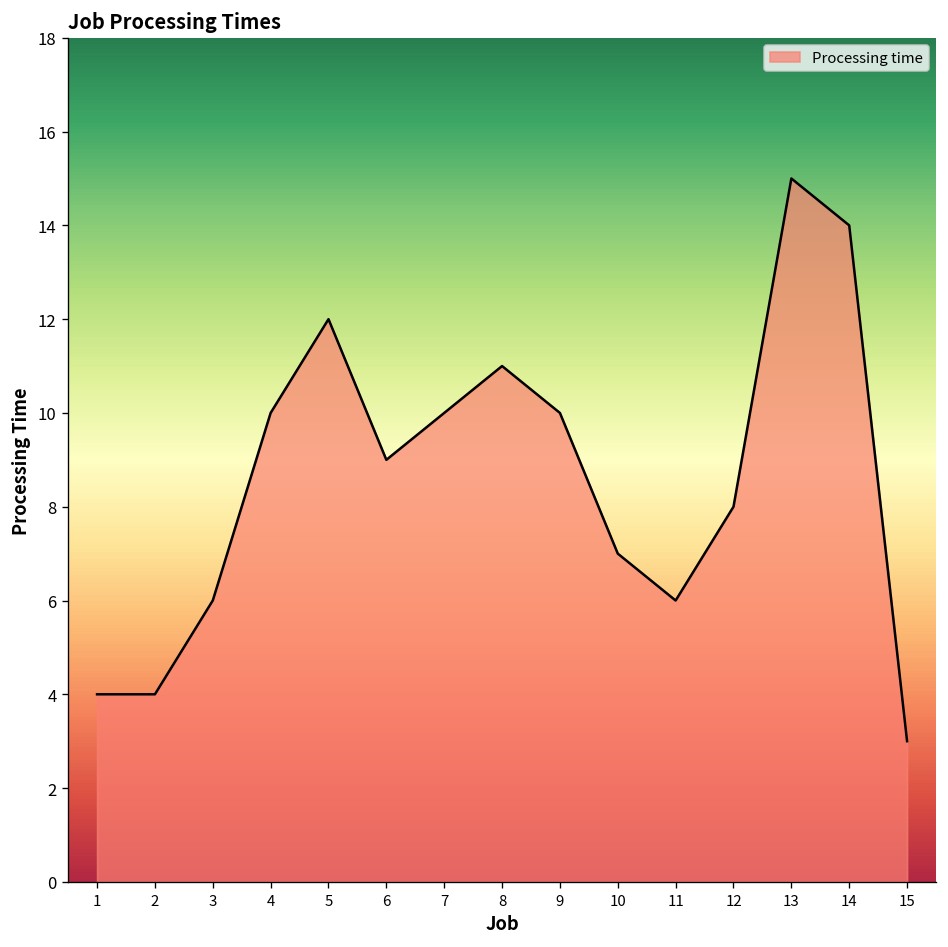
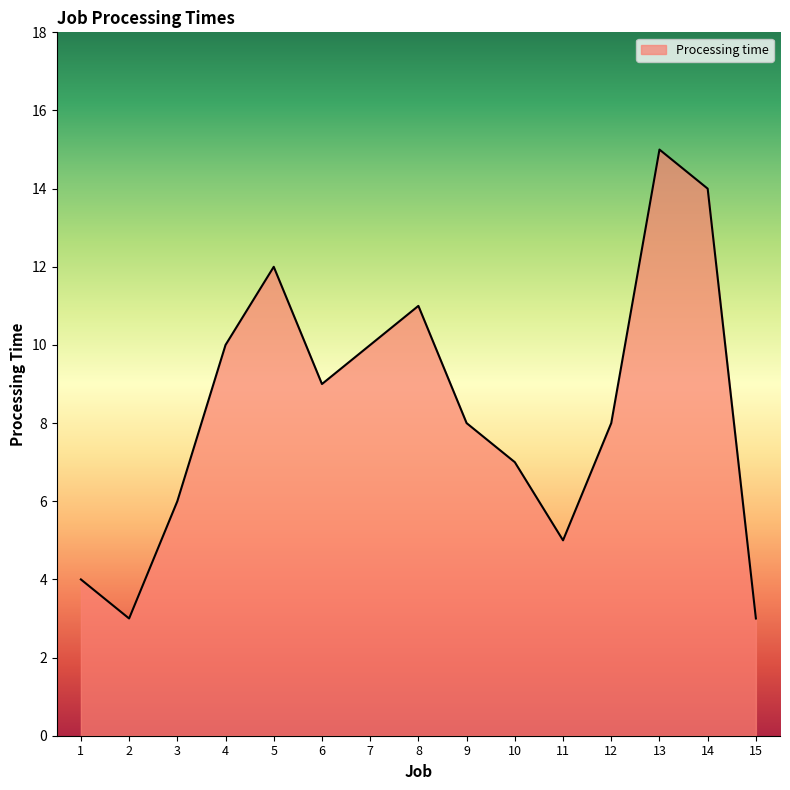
  {
    "1": 4,
-   "2": 4,
+   "2": 3,
    "3": 6,
    "4": 10,
    "5": 12,
    "6": 9,
    "7": 10,
    "8": 11,
-   "9": 10,
+   "9": 8,
    "10": 7,
-   "11": 6,
+   "11": 5,
    "12": 8,
    "13": 15,
    "14": 14,
    "15": 3
  }
